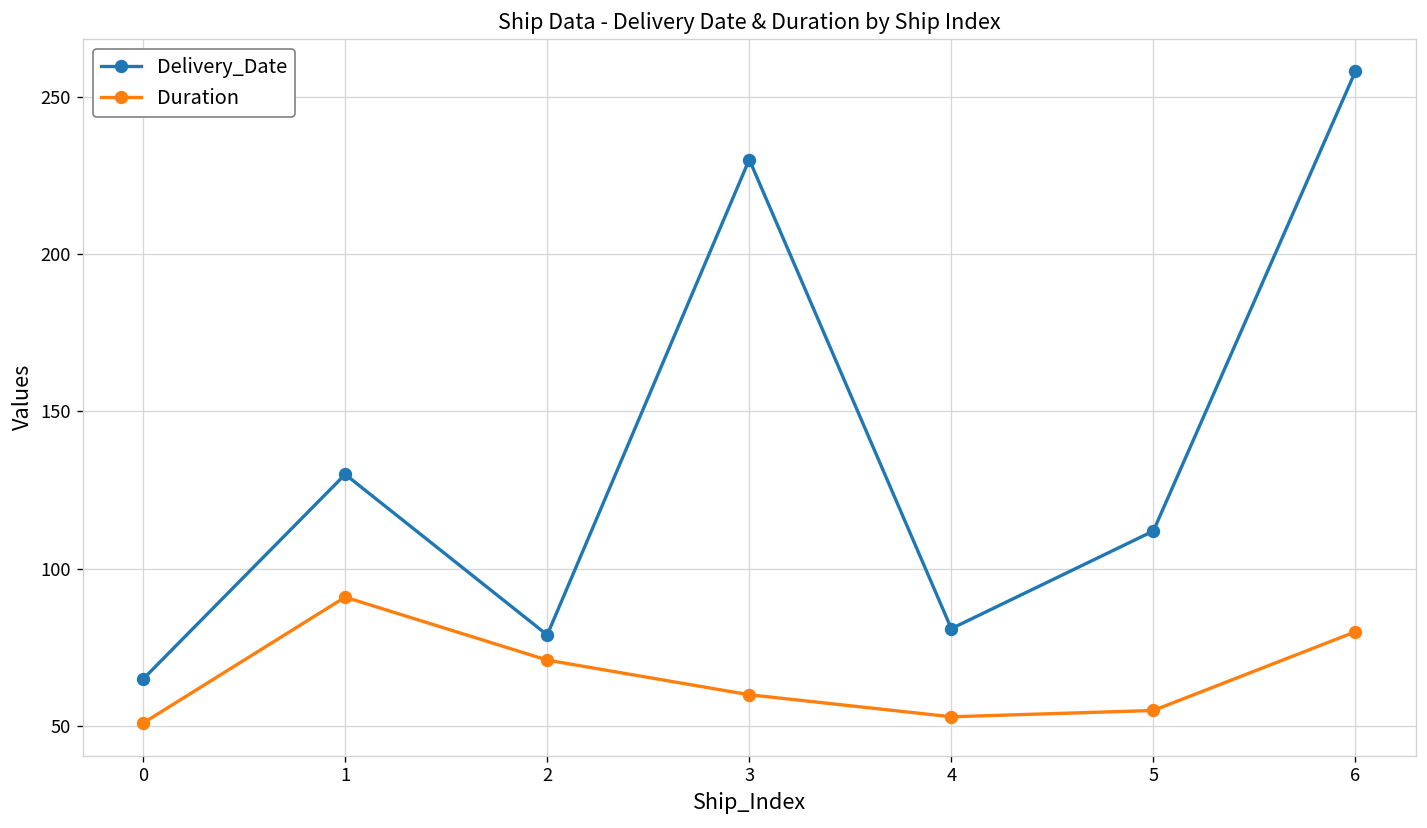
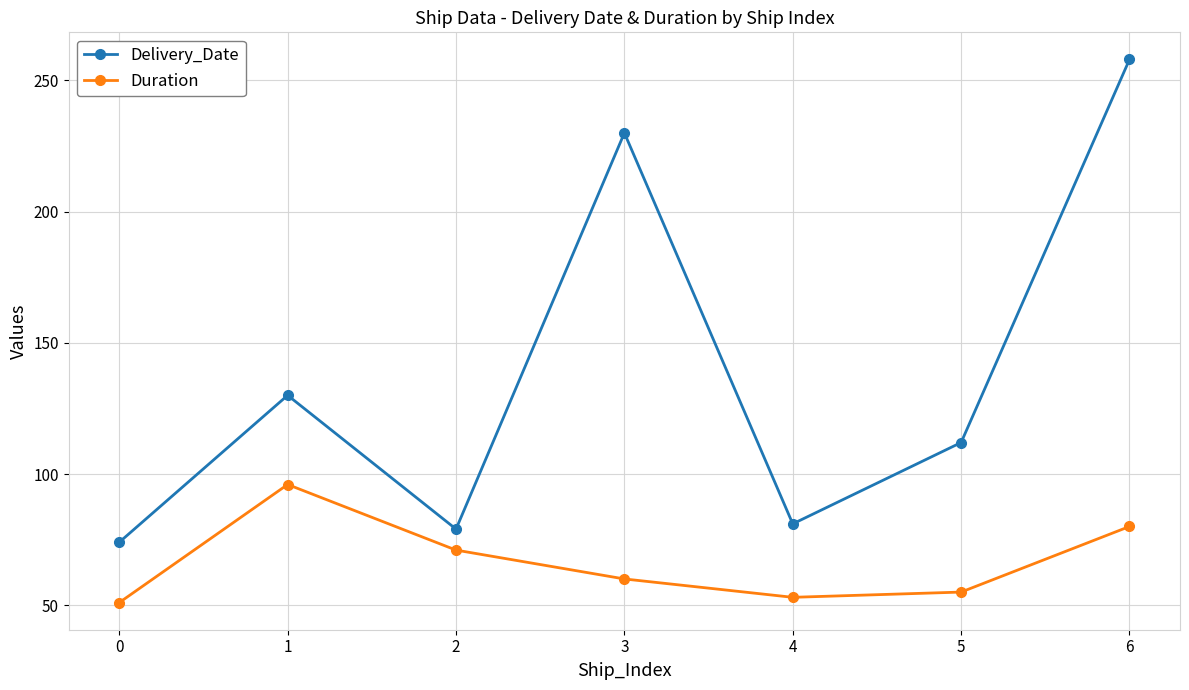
  {
    "Delivery_Date": {
-     "0": 65,
+     "0": 74,
      "1": 130,
      "2": 79,
      "3": 230,
      "4": 81,
      "5": 112,
      "6": 258
    },
    "Duration": {
      "0": 51,
-     "1": 91,
+     "1": 96,
      "2": 71,
      "3": 60,
      "4": 53,
      "5": 55,
      "6": 80
    }
  }
